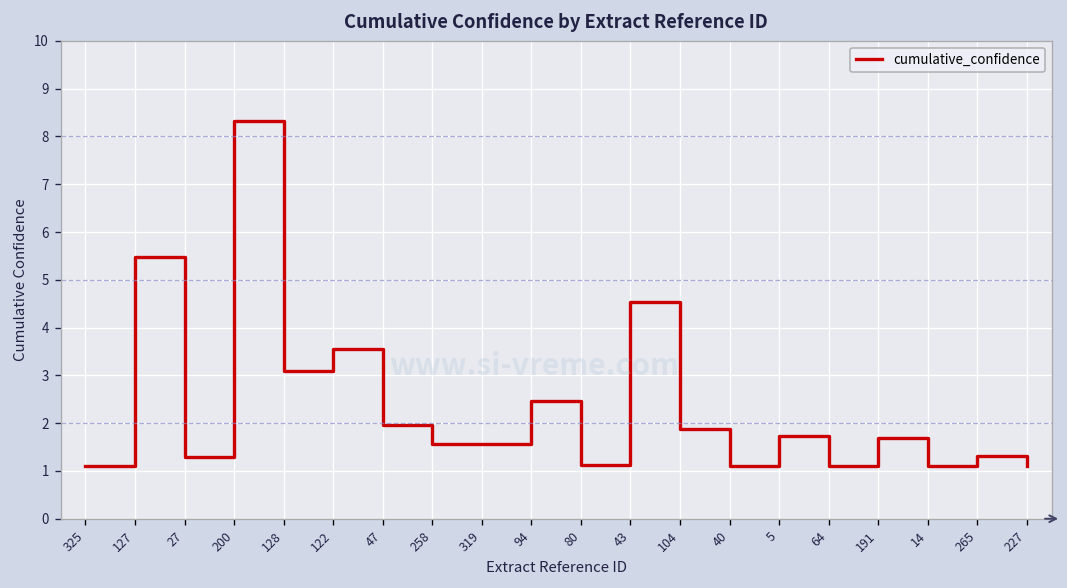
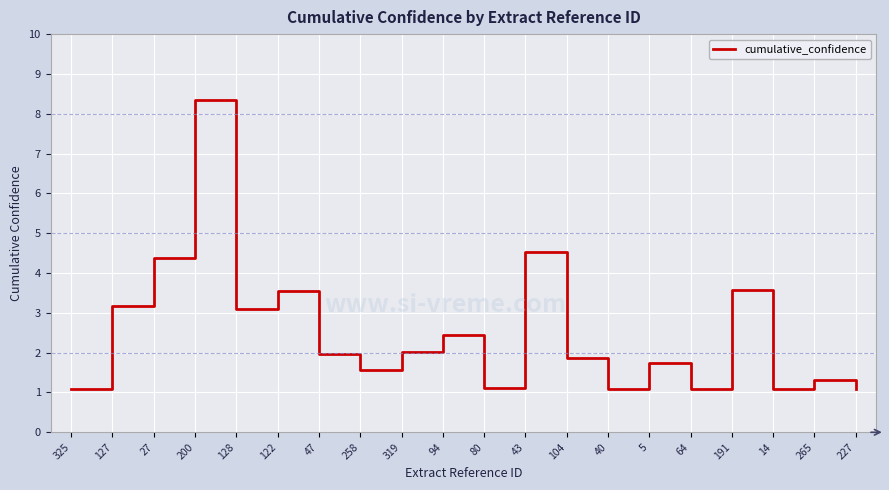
  {
    "325": 1.1,
-   "127": 5.5,
-   "27": 1.3,
+   "127": 3.2,
+   "27": 4.4,
    "200": 8.3,
    "128": 3.1,
    "122": 3.6,
    "47": 2.0,
    "258": 1.6,
-   "319": 1.6,
+   "319": 2.0,
    "94": 2.5,
    "80": 1.1,
    "43": 4.5,
    "104": 1.9,
    "40": 1.1,
    "5": 1.7,
    "64": 1.1,
-   "191": 1.7,
+   "191": 3.6,
    "14": 1.1,
    "265": 1.3,
    "227": 1.1
  }
